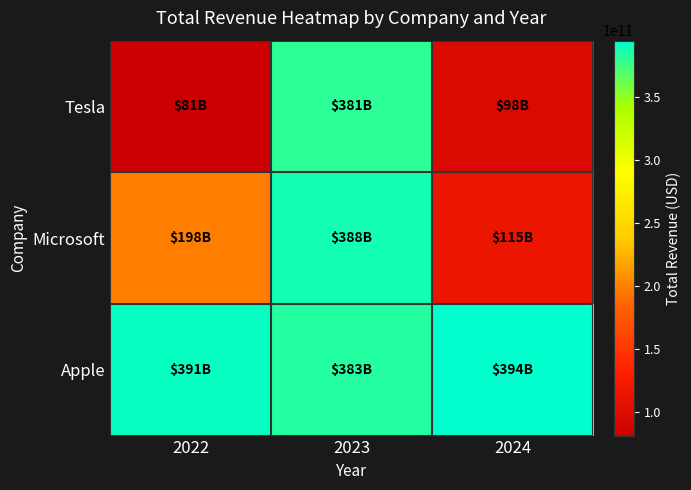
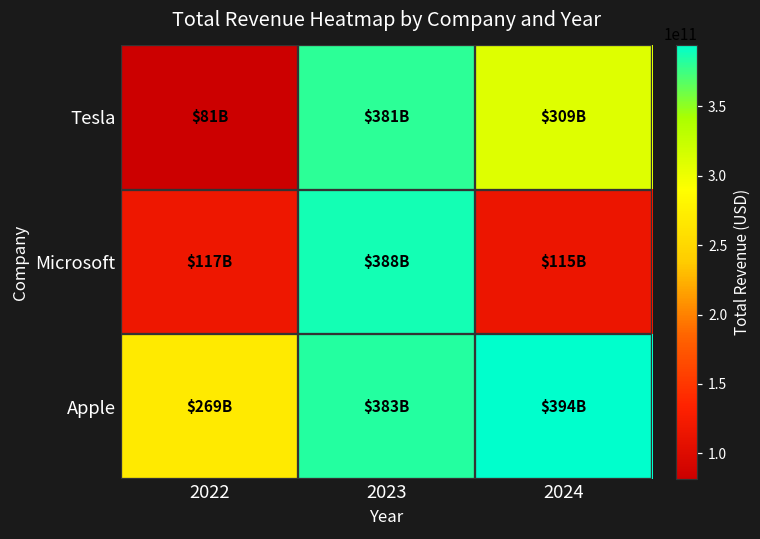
  {
    "Tesla": {
      "2022": "$81B",
      "2023": "$381B",
-     "2024": "$98B"
+     "2024": "$309B"
    },
    "Microsoft": {
-     "2022": "$198B",
+     "2022": "$117B",
      "2023": "$388B",
      "2024": "$115B"
    },
    "Apple": {
-     "2022": "$391B",
+     "2022": "$269B",
      "2023": "$383B",
      "2024": "$394B"
    }
  }
